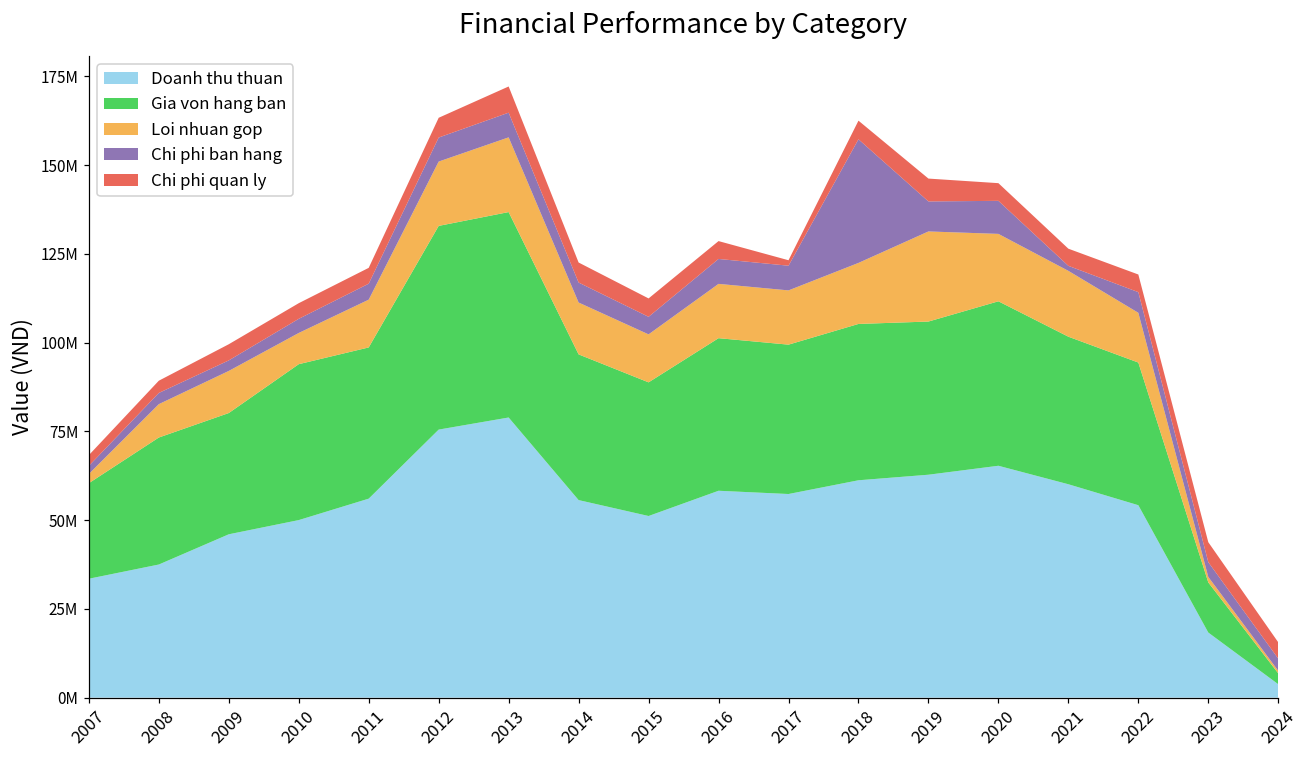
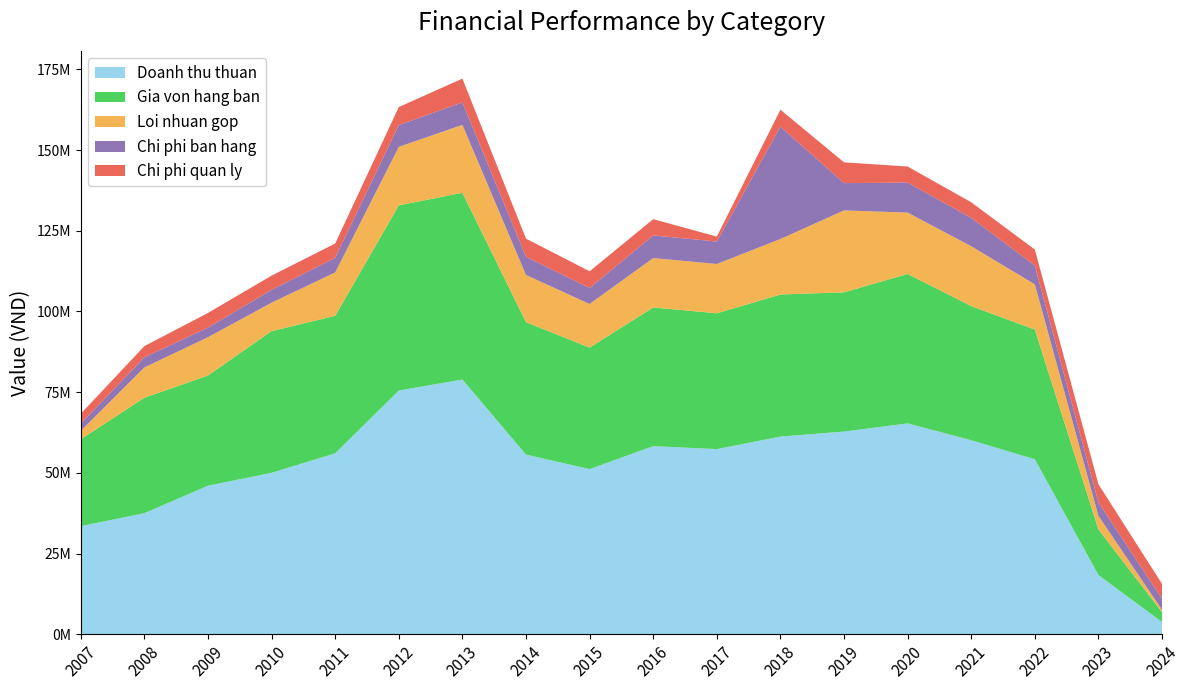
  {
    "Doanh thu thuan": {
      "2007": 33000000,
      "2008": 37000000,
      "2009": 46000000,
      "2010": 50000000,
      "2011": 56000000,
      "2012": 75000000,
      "2013": 79000000,
      "2014": 56000000,
      "2015": 51000000,
      "2016": 58000000,
      "2017": 57000000,
      "2018": 61000000,
      "2019": 63000000,
      "2020": 65000000,
      "2021": 60000000,
      "2022": 54000000,
      "2023": 18000000,
      "2024": 4000000
    },
    "Gia von hang ban": {
      "2007": 27000000,
      "2008": 36000000,
      "2009": 34000000,
      "2010": 44000000,
      "2011": 43000000,
      "2012": 57000000,
      "2013": 58000000,
      "2014": 41000000,
      "2015": 38000000,
      "2016": 43000000,
      "2017": 42000000,
      "2018": 44000000,
      "2019": 43000000,
      "2020": 46000000,
      "2021": 42000000,
      "2022": 40000000,
      "2023": 14000000
    },
    "Loi nhuan gop": {
      "2007": 3000000,
      "2008": 9000000,
      "2009": 12000000,
      "2010": 9000000,
      "2011": 13000000,
      "2012": 18000000,
      "2013": 21000000,
      "2014": 15000000,
      "2015": 14000000,
      "2016": 15000000,
      "2017": 15000000,
      "2018": 17000000,
      "2019": 25000000,
      "2020": 19000000,
      "2021": 19000000,
      "2022": 14000000,
-     "2023": 2000000
+     "2023": 4000000
    },
    "Chi phi ban hang": {
      "2007": 2000000,
      "2008": 3000000,
      "2009": 3000000,
      "2010": 4000000,
      "2011": 5000000,
      "2012": 7000000,
      "2013": 7000000,
      "2014": 6000000,
      "2015": 5000000,
      "2016": 7000000,
      "2017": 7000000,
      "2018": 35000000,
      "2019": 8000000,
      "2020": 9000000,
-     "2021": 1000000,
+     "2021": 9000000,
      "2022": 6000000,
      "2023": 4000000,
      "2024": 3000000
    },
    "Chi phi quan ly": {
      "2007": 3000000,
      "2008": 3000000,
      "2009": 5000000,
      "2010": 4000000,
      "2011": 4000000,
      "2012": 6000000,
      "2013": 7000000,
      "2014": 6000000,
      "2015": 5000000,
      "2016": 5000000,
      "2017": 2000000,
      "2018": 5000000,
      "2019": 6000000,
      "2020": 5000000,
      "2021": 5000000,
      "2022": 5000000,
      "2023": 6000000,
      "2024": 5000000
    }
  }
